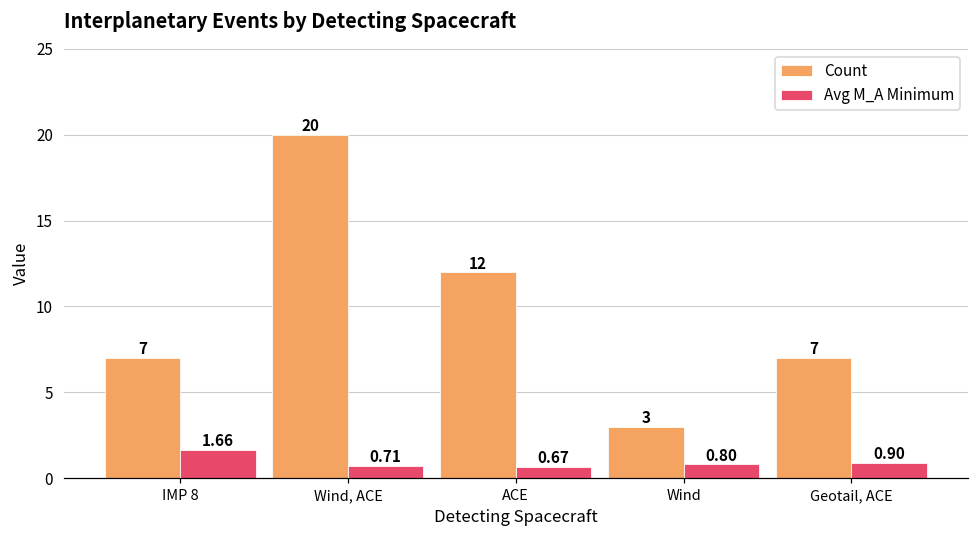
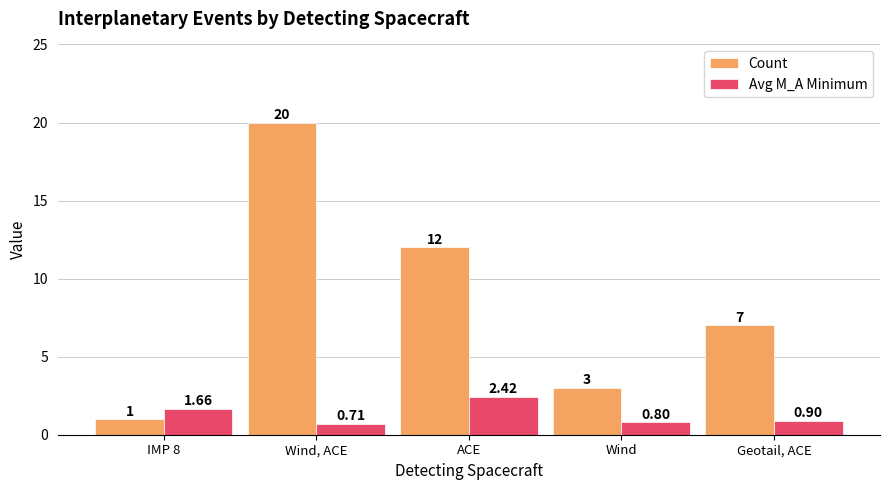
  {
    "Count": {
-     "IMP 8": 7,
+     "IMP 8": 1,
      "Wind, ACE": 20,
      "ACE": 12,
      "Wind": 3,
      "Geotail, ACE": 7
    },
    "Avg M_A Minimum": {
      "IMP 8": 1.66,
      "Wind, ACE": 0.71,
-     "ACE": 0.67,
+     "ACE": 2.42,
      "Wind": 0.80,
      "Geotail, ACE": 0.90
    }
  }
